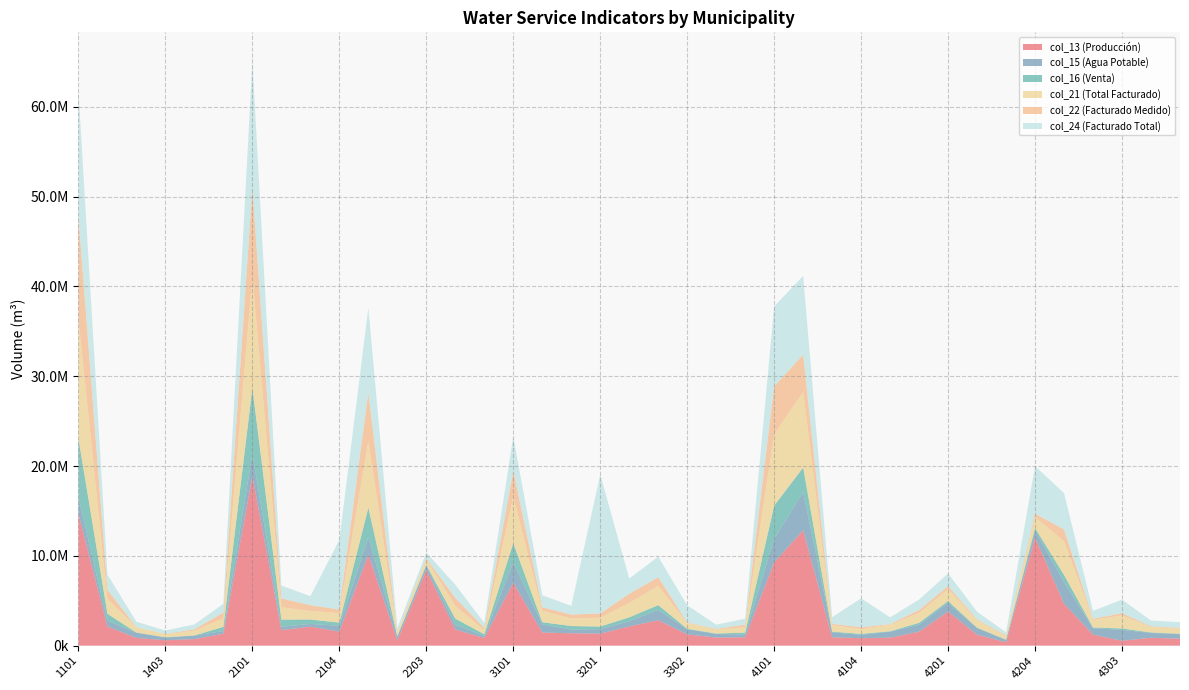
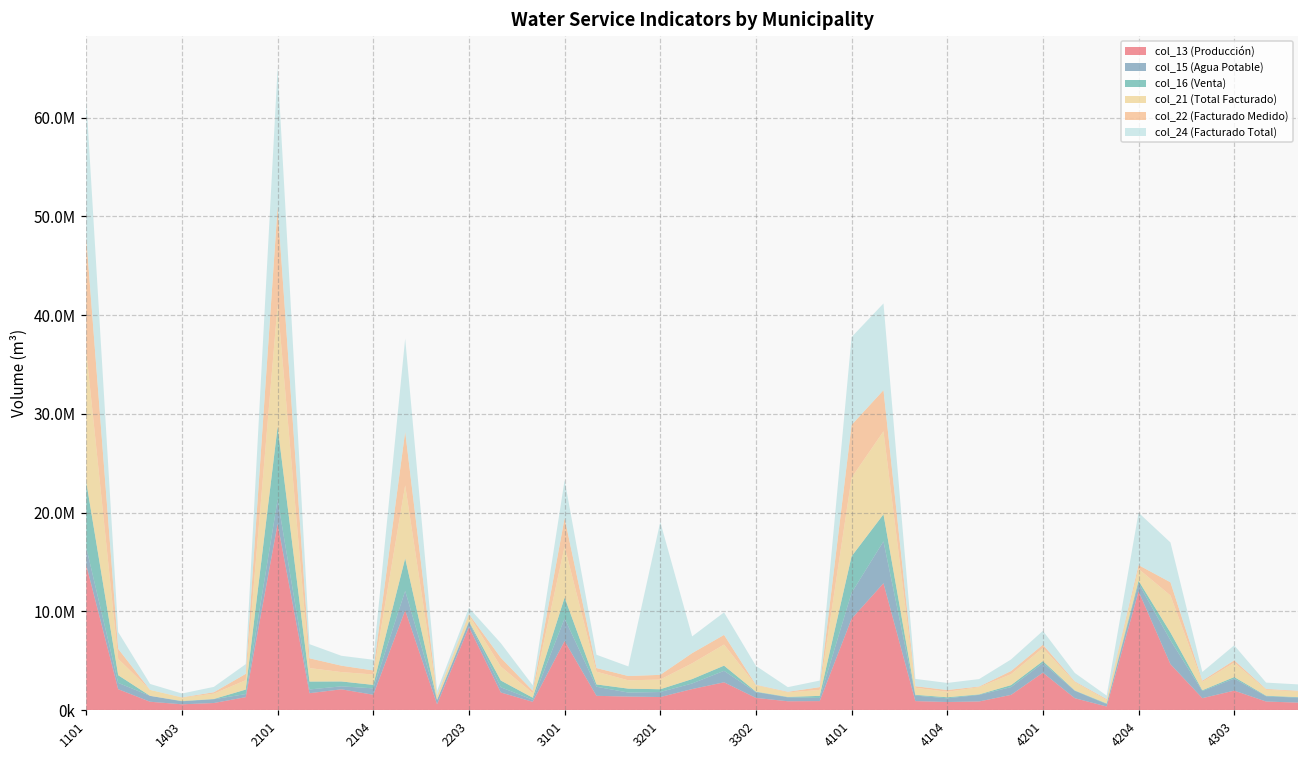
  {
    "col_13 (Producción)": {
      "1101": 15000000,
      "1403": 1000000,
      "2101": 19000000,
      "2104": 2000000,
      "2203": 8000000,
      "3101": 7000000,
      "3201": 1000000,
      "3302": 1000000,
      "4101": 9000000,
      "4104": 1000000,
      "4201": 4000000,
      "4204": 12000000,
-     "4303": 1000000
+     "4303": 2000000
    },
    "col_24 (Facturado Total)": {
      "1101": 14000000,
      "1403": 0,
      "2101": 14000000,
-     "2104": 8000000,
+     "2104": 1000000,
      "2203": 1000000,
      "3101": 4000000,
      "3201": 15000000,
      "3302": 2000000,
      "4101": 9000000,
-     "4104": 3000000,
+     "4104": 1000000,
      "4201": 1000000,
      "4204": 5000000,
      "4303": 2000000
    }
  }
